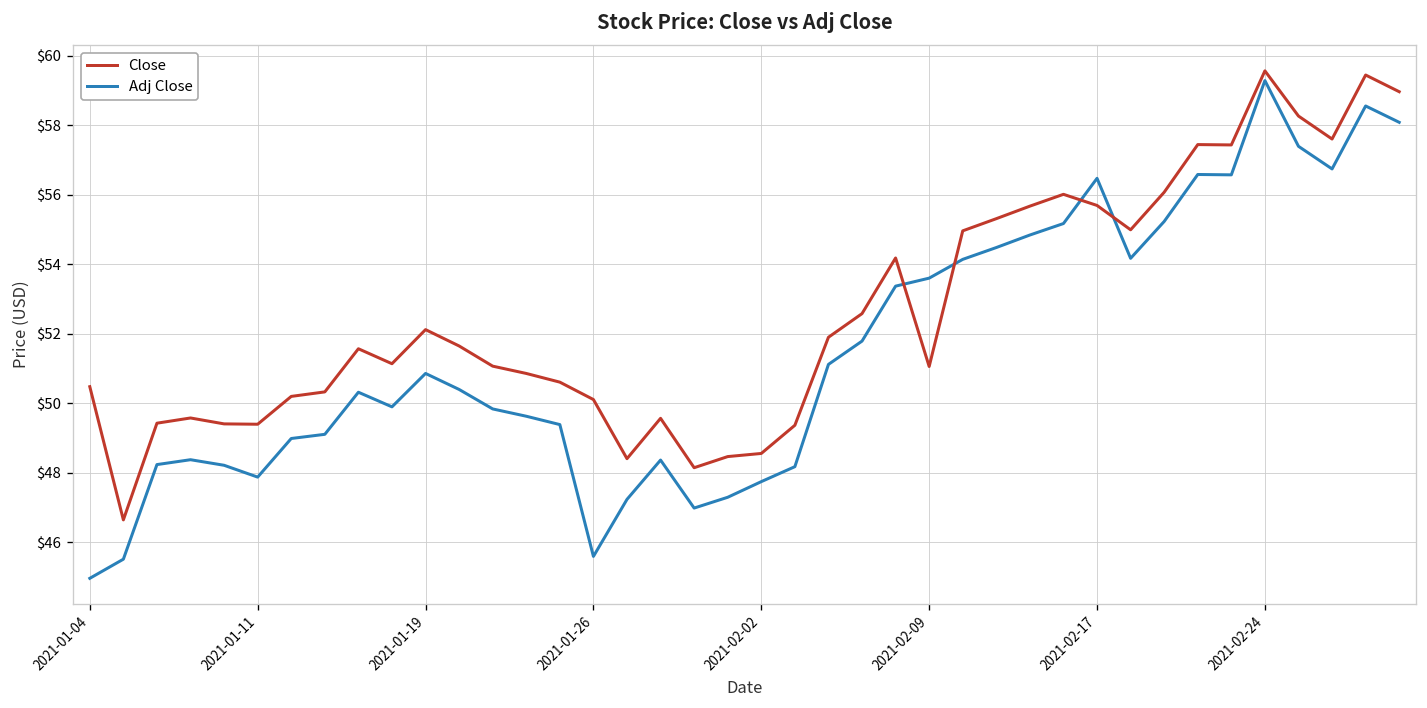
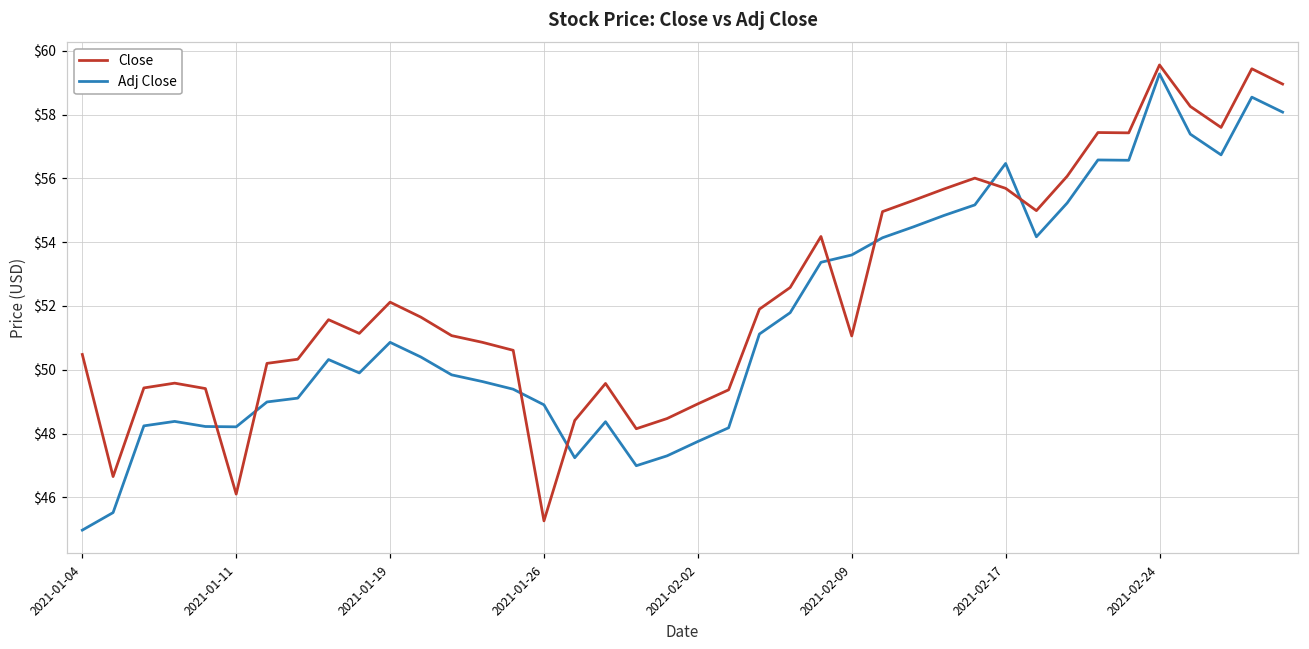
  {
    "Close": {
      "2021-01-04": "$50.5",
-     "2021-01-11": "$49.4",
+     "2021-01-11": "$46.1",
      "2021-01-19": "$52.1",
-     "2021-01-26": "$50.1",
-     "2021-02-02": "$48.6",
+     "2021-01-26": "$45.3",
+     "2021-02-02": "$48.9",
      "2021-02-09": "$51.1",
      "2021-02-17": "$55.7",
      "2021-02-24": "$59.6"
    },
    "Adj Close": {
      "2021-01-04": "$45.0",
-     "2021-01-11": "$47.9",
+     "2021-01-11": "$48.2",
      "2021-01-19": "$50.9",
-     "2021-01-26": "$45.6",
+     "2021-01-26": "$48.9",
      "2021-02-02": "$47.8",
      "2021-02-09": "$53.6",
      "2021-02-17": "$56.5",
      "2021-02-24": "$59.3"
    }
  }
